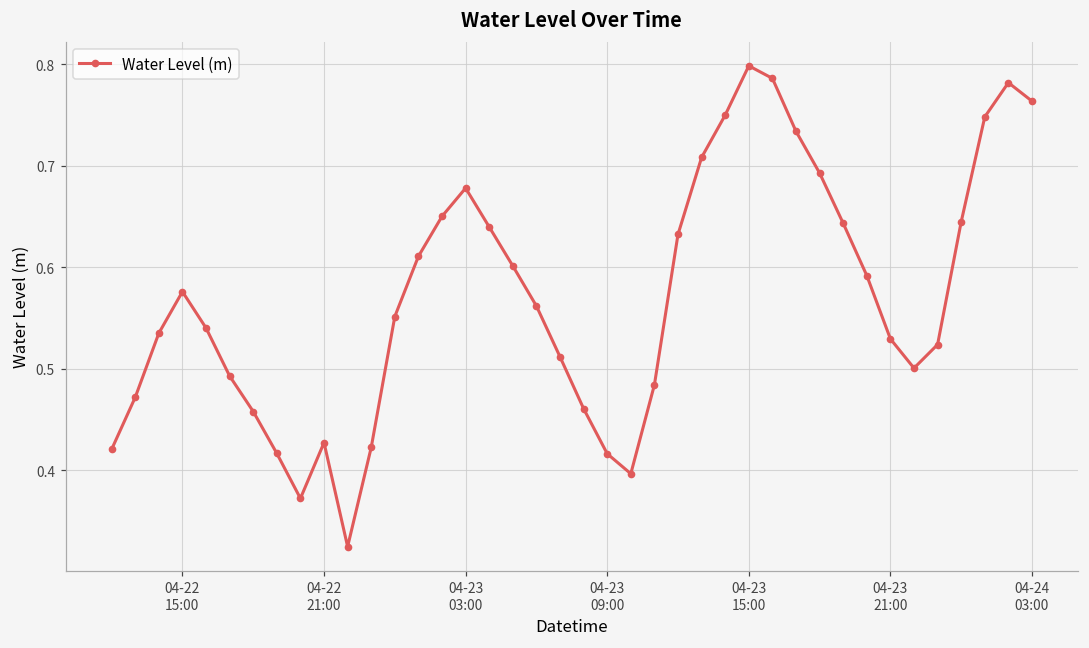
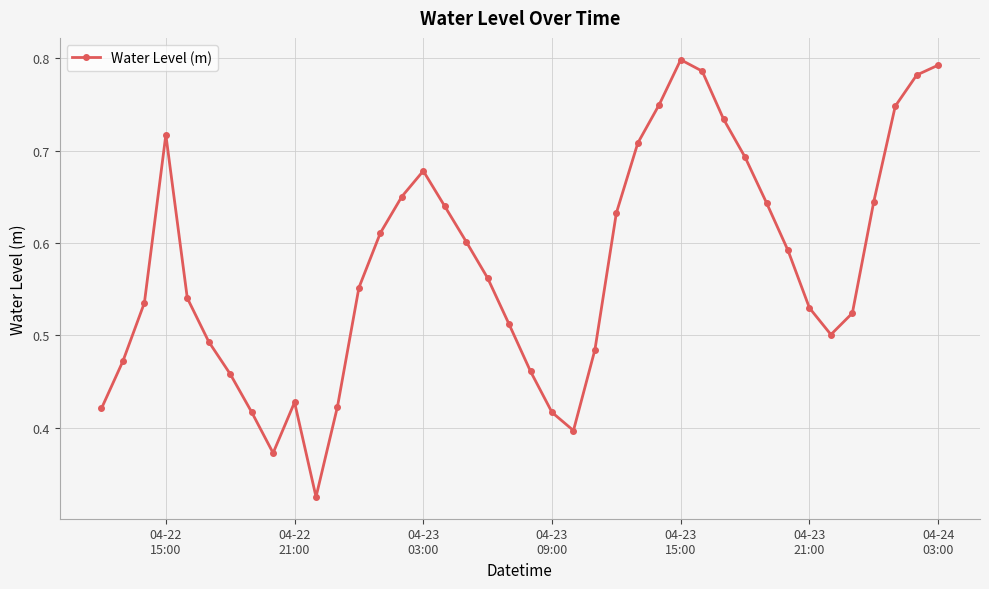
  {
-   "04-22 15:00": 0.58,
+   "04-22 15:00": 0.72,
    "04-22 21:00": 0.43,
    "04-23 03:00": 0.68,
    "04-23 09:00": 0.42,
    "04-23 15:00": 0.80,
    "04-23 21:00": 0.53,
-   "04-24 03:00": 0.76
+   "04-24 03:00": 0.79
  }
